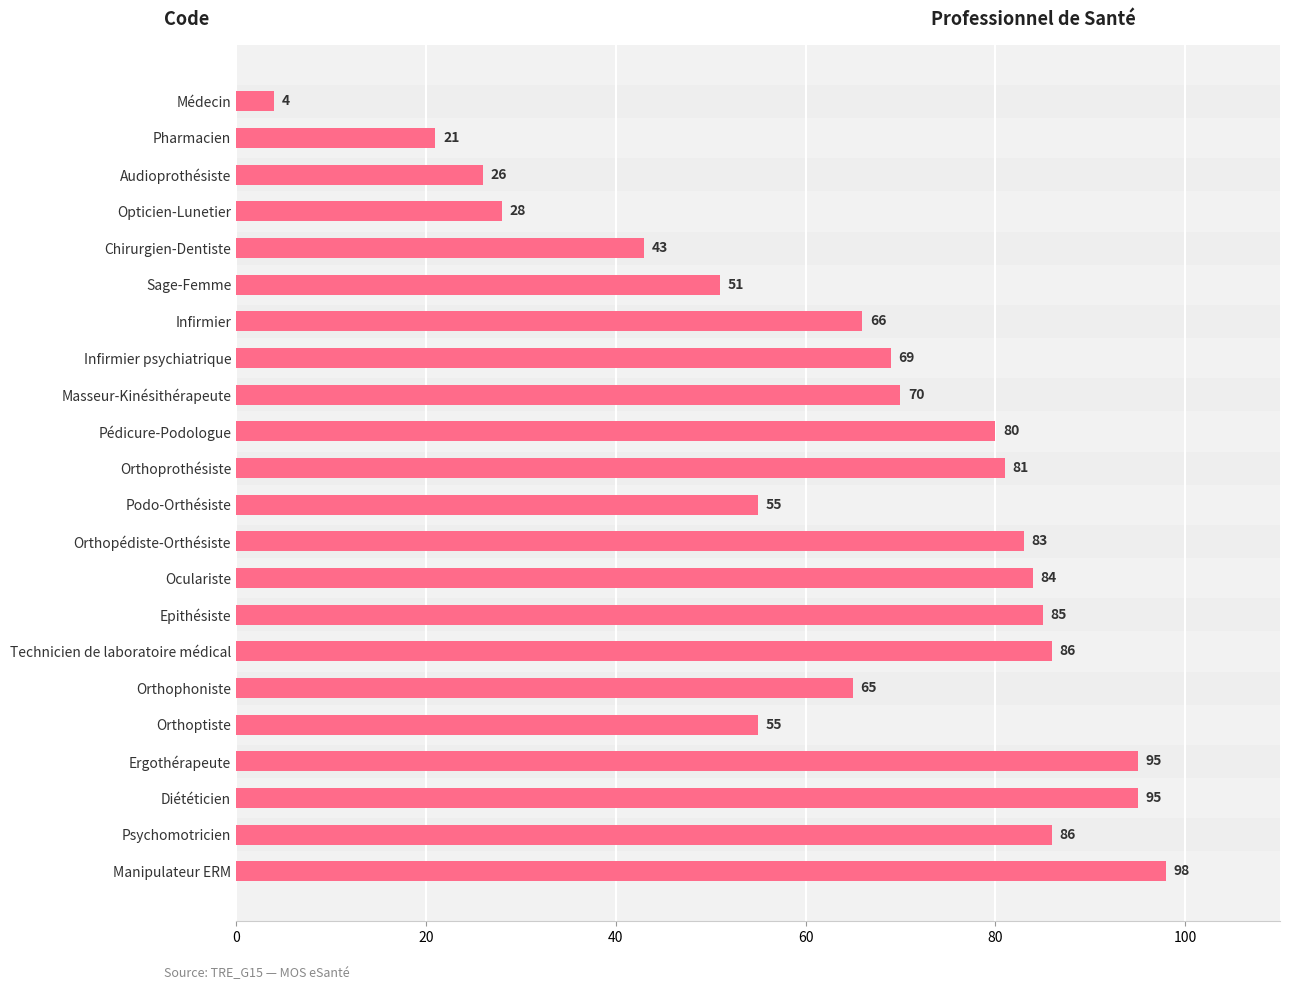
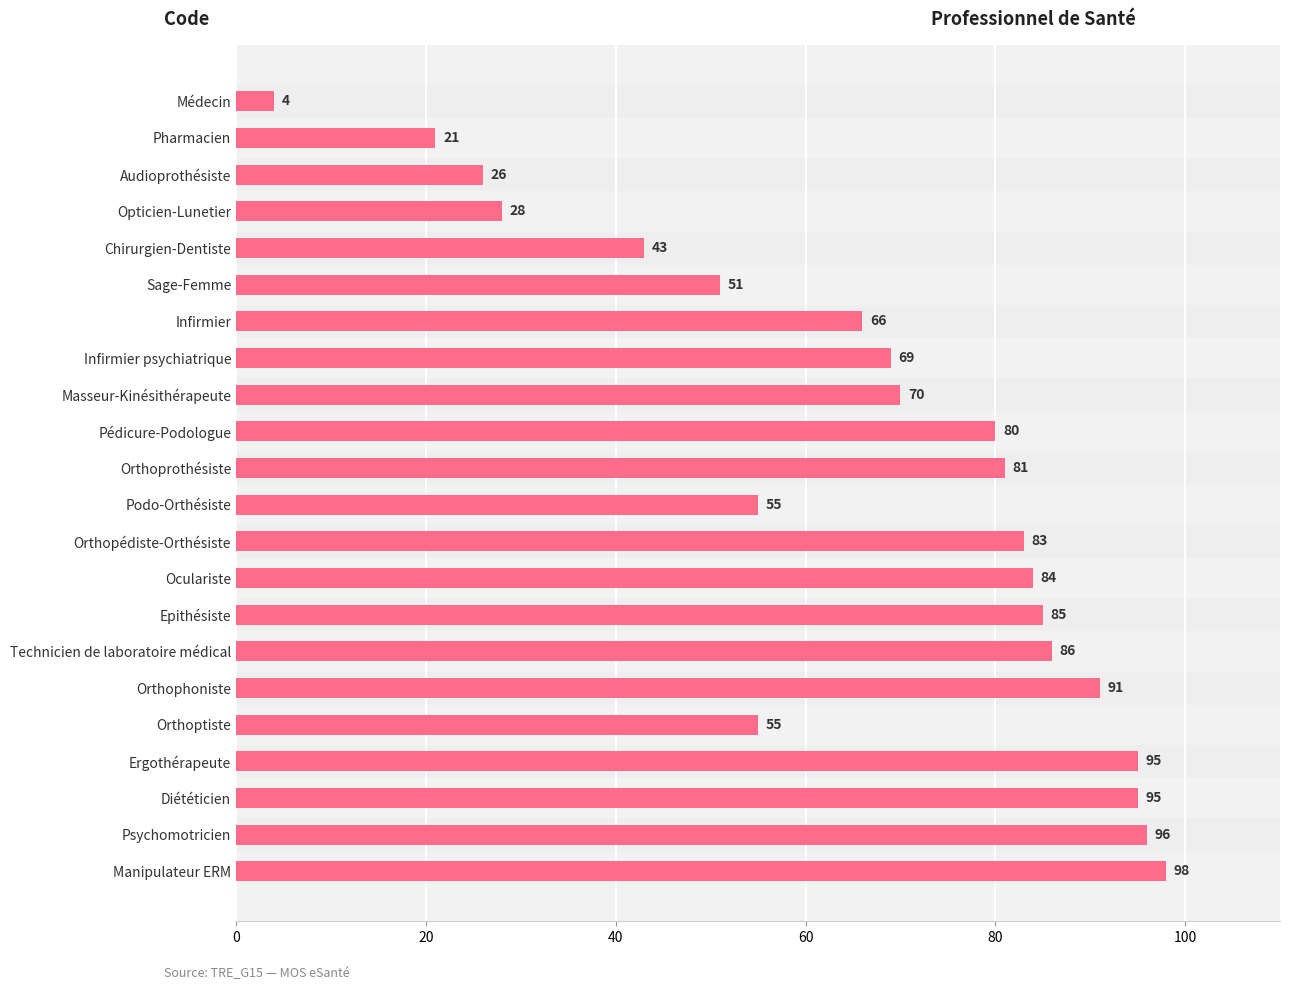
  {
    "Médecin": 4,
    "Pharmacien": 21,
    "Audioprothésiste": 26,
    "Opticien-Lunetier": 28,
    "Chirurgien-Dentiste": 43,
    "Sage-Femme": 51,
    "Infirmier": 66,
    "Infirmier psychiatrique": 69,
    "Masseur-Kinésithérapeute": 70,
    "Pédicure-Podologue": 80,
    "Orthoprothésiste": 81,
    "Podo-Orthésiste": 55,
    "Orthopédiste-Orthésiste": 83,
    "Oculariste": 84,
    "Epithésiste": 85,
    "Technicien de laboratoire médical": 86,
-   "Orthophoniste": 65,
+   "Orthophoniste": 91,
    "Orthoptiste": 55,
    "Ergothérapeute": 95,
    "Diététicien": 95,
-   "Psychomotricien": 86,
+   "Psychomotricien": 96,
    "Manipulateur ERM": 98
  }
